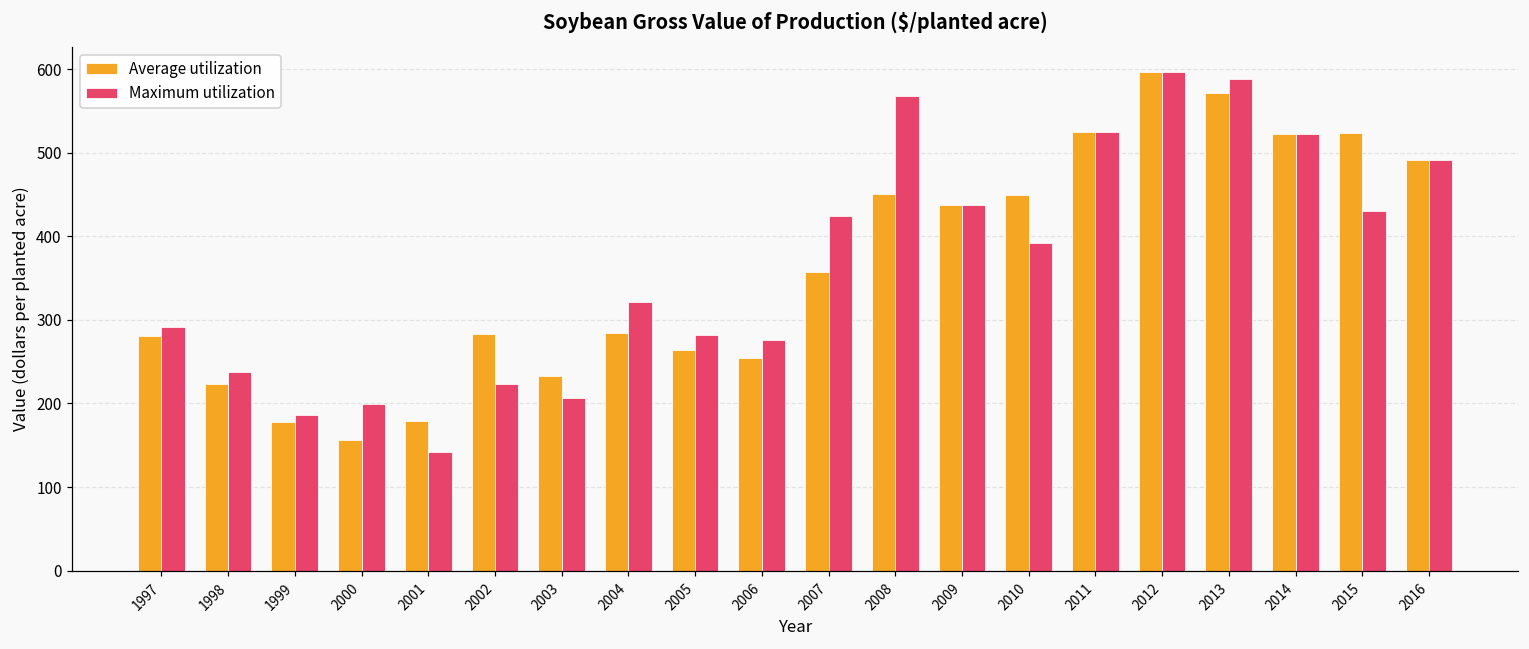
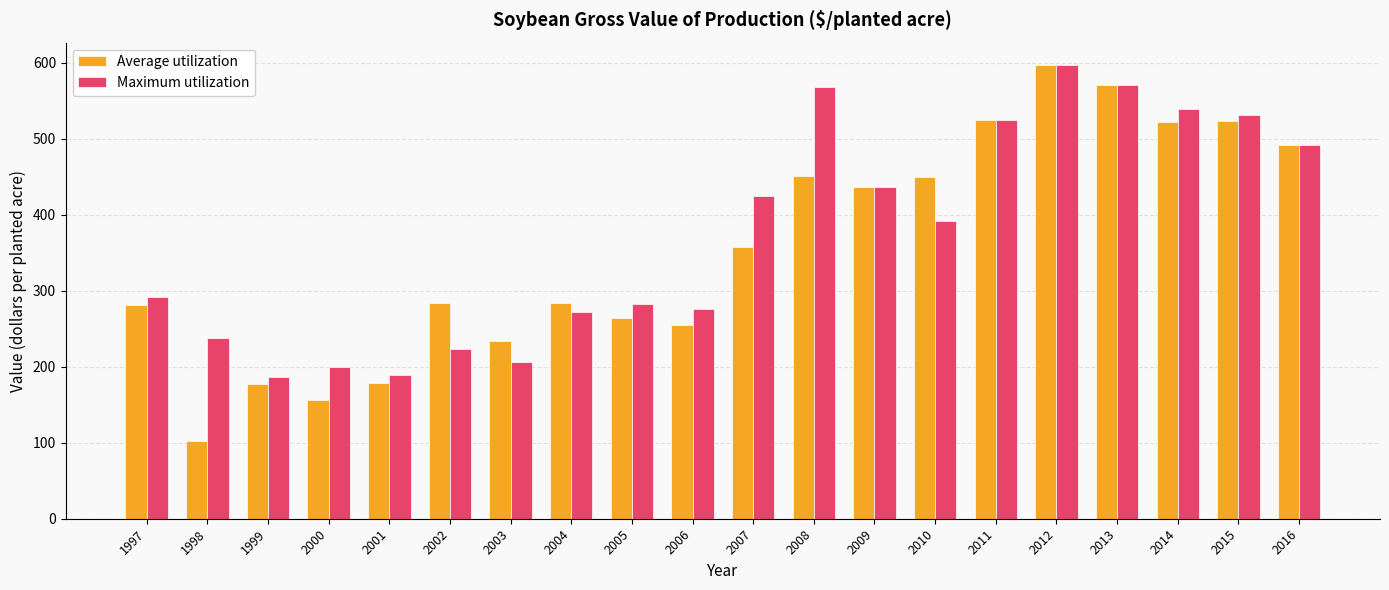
  {
    "Average utilization": {
      "1997": 280,
-     "1998": 220,
+     "1998": 100,
      "1999": 180,
      "2000": 160,
      "2001": 180,
      "2002": 280,
      "2003": 230,
      "2004": 280,
      "2005": 260,
      "2006": 250,
      "2007": 360,
      "2008": 450,
      "2009": 440,
      "2010": 450,
      "2011": 530,
      "2012": 600,
      "2013": 570,
      "2014": 520,
      "2015": 520,
      "2016": 490
    },
    "Maximum utilization": {
      "1997": 290,
      "1998": 240,
      "1999": 190,
      "2000": 200,
-     "2001": 140,
+     "2001": 190,
      "2002": 220,
      "2003": 210,
-     "2004": 320,
+     "2004": 270,
      "2005": 280,
      "2006": 280,
      "2007": 420,
      "2008": 570,
      "2009": 440,
      "2010": 390,
      "2011": 530,
      "2012": 600,
-     "2013": 590,
-     "2014": 520,
-     "2015": 430,
+     "2013": 570,
+     "2014": 540,
+     "2015": 530,
      "2016": 490
    }
  }
